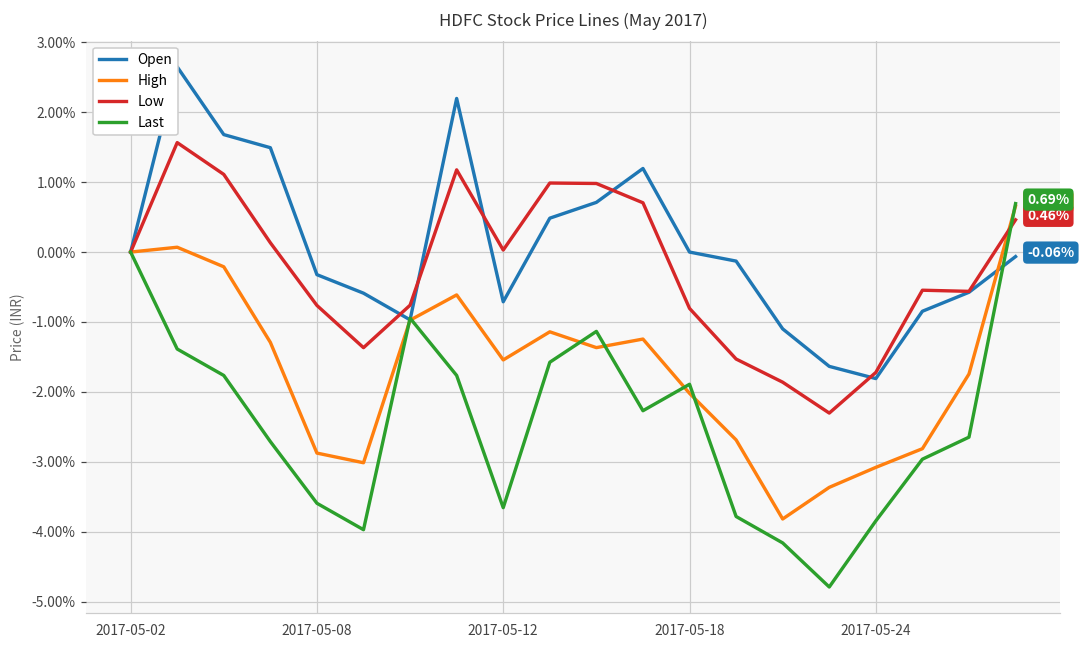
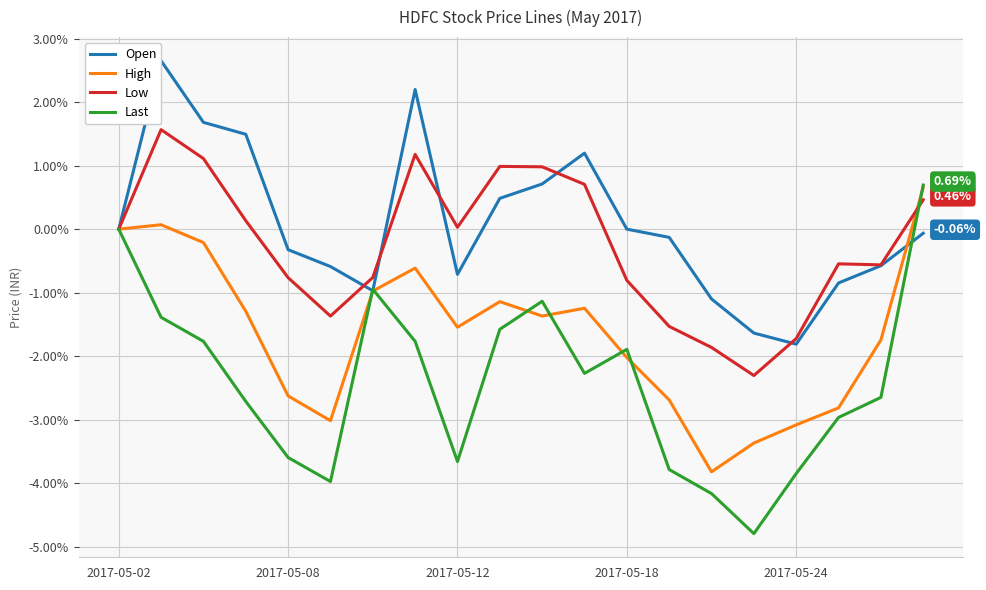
  {
    "Open": {
      "2017-05-08": "-0.3%",
      "2017-05-12": "-0.7%",
      "2017-05-18": "0.0%",
      "2017-05-24": "-1.8%"
    },
    "High": {
-     "2017-05-08": "-2.9%",
+     "2017-05-08": "-2.6%",
      "2017-05-12": "-1.5%",
      "2017-05-18": "-2.0%",
      "2017-05-24": "-3.1%"
    },
    "Low": {
      "2017-05-08": "-0.8%",
      "2017-05-12": "0.0%",
      "2017-05-18": "-0.8%",
      "2017-05-24": "-1.7%"
    },
    "Last": {
      "2017-05-08": "-3.6%",
      "2017-05-12": "-3.7%",
      "2017-05-18": "-1.9%",
      "2017-05-24": "-3.8%"
    }
  }
